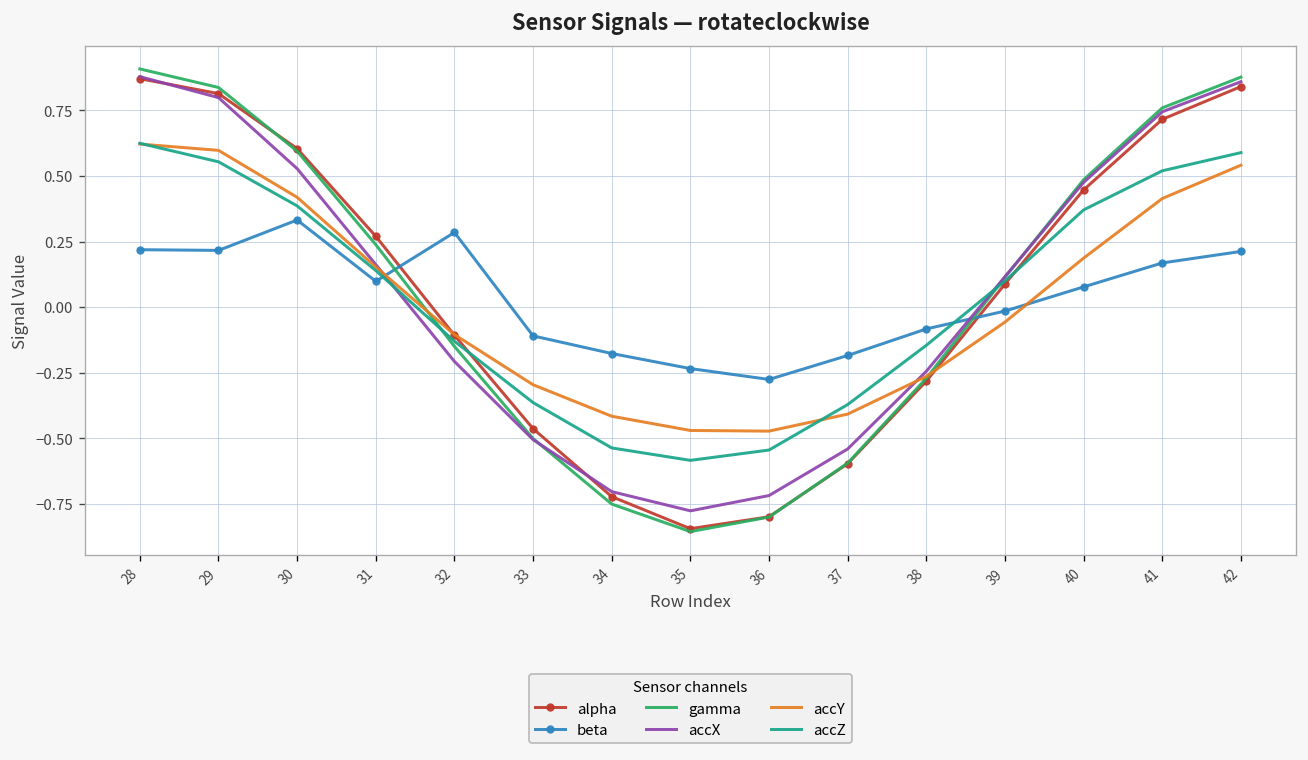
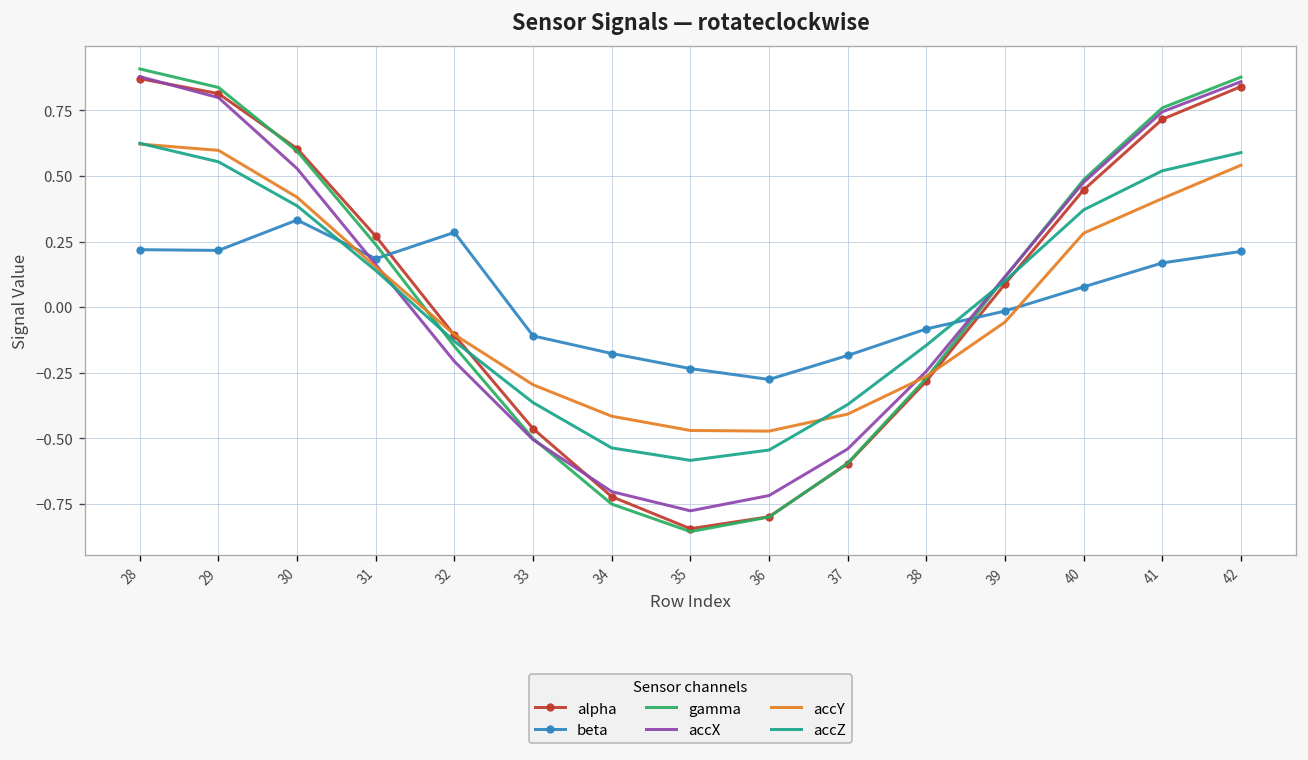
  {
    "alpha": {
      "29": 0.81,
      "31": 0.27,
      "33": -0.46,
      "34": -0.72,
      "40": 0.45,
      "41": 0.72,
      "42": 0.84
    },
    "beta": {
      "28": 0.22,
      "29": 0.22,
      "30": 0.33,
-     "31": 0.10,
+     "31": 0.18,
      "32": 0.28,
      "33": -0.11,
      "34": -0.18,
      "35": -0.23,
      "36": -0.28,
      "37": -0.18,
      "38": -0.08,
      "39": -0.01,
      "40": 0.08,
      "41": 0.17,
      "42": 0.21
    },
    "accX": {
      "29": 0.80,
      "30": 0.53,
      "32": -0.21,
      "34": -0.70,
      "35": -0.78,
      "36": -0.72,
      "37": -0.54,
      "38": -0.24,
      "41": 0.74,
      "42": 0.86
    },
    "accY": {
      "29": 0.60,
      "30": 0.42,
      "33": -0.30,
      "34": -0.42,
      "35": -0.47,
      "36": -0.47,
      "37": -0.41,
      "39": -0.06,
-     "40": 0.19,
+     "40": 0.28,
      "41": 0.41,
      "42": 0.54
    }
  }
